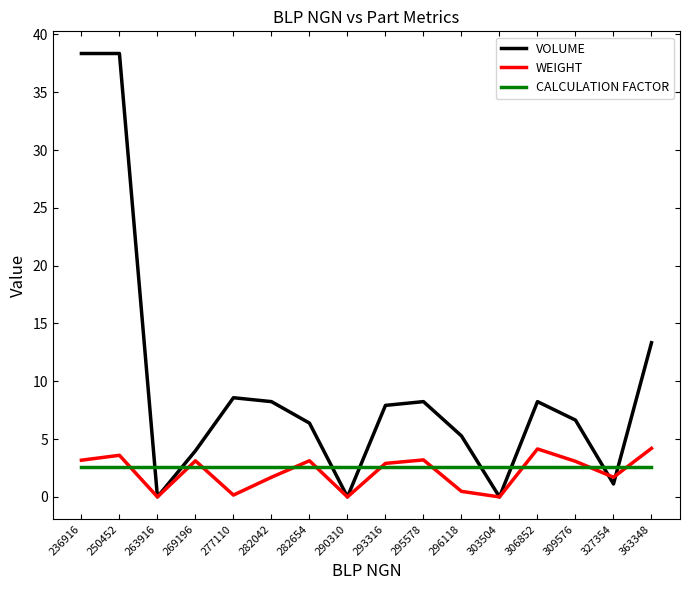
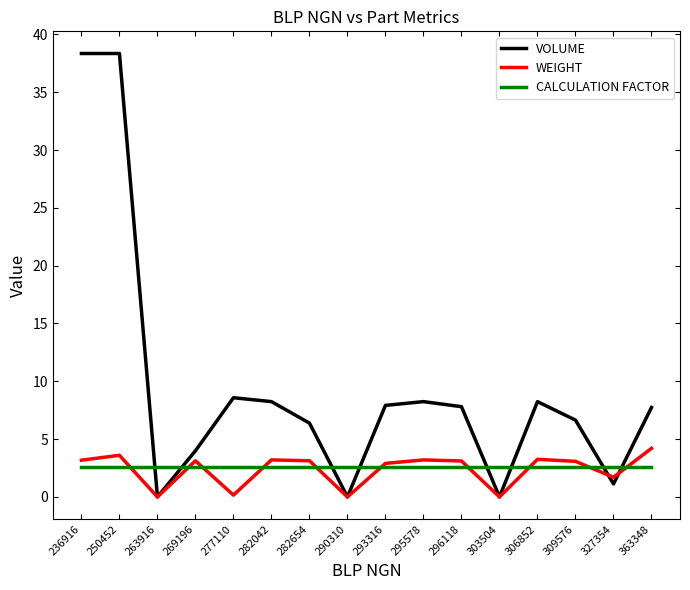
  {
    "VOLUME": {
      "236916": 38.4,
      "250452": 38.4,
      "269196": 4.0,
      "277110": 8.6,
      "282042": 8.2,
      "282654": 6.4,
      "293316": 7.9,
      "295578": 8.2,
-     "296118": 5.3,
+     "296118": 7.8,
      "306852": 8.2,
      "309576": 6.6,
      "327354": 1.1,
-     "363348": 13.3
+     "363348": 7.7
    },
    "WEIGHT": {
      "236916": 3.2,
      "250452": 3.6,
      "269196": 3.1,
      "277110": 0.2,
-     "282042": 1.7,
+     "282042": 3.2,
      "282654": 3.1,
      "293316": 2.9,
      "295578": 3.2,
-     "296118": 0.5,
-     "306852": 4.2,
+     "296118": 3.1,
+     "306852": 3.3,
      "309576": 3.1,
      "327354": 1.7,
      "363348": 4.2
    },
    "CALCULATION FACTOR": {
      "236916": 2.6,
      "250452": 2.6,
      "263916": 2.6,
      "269196": 2.6,
      "277110": 2.6,
      "282042": 2.6,
      "282654": 2.6,
      "290310": 2.6,
      "293316": 2.6,
      "295578": 2.6,
      "296118": 2.6,
      "303504": 2.6,
      "306852": 2.6,
      "309576": 2.6,
      "327354": 2.6,
      "363348": 2.6
    }
  }
